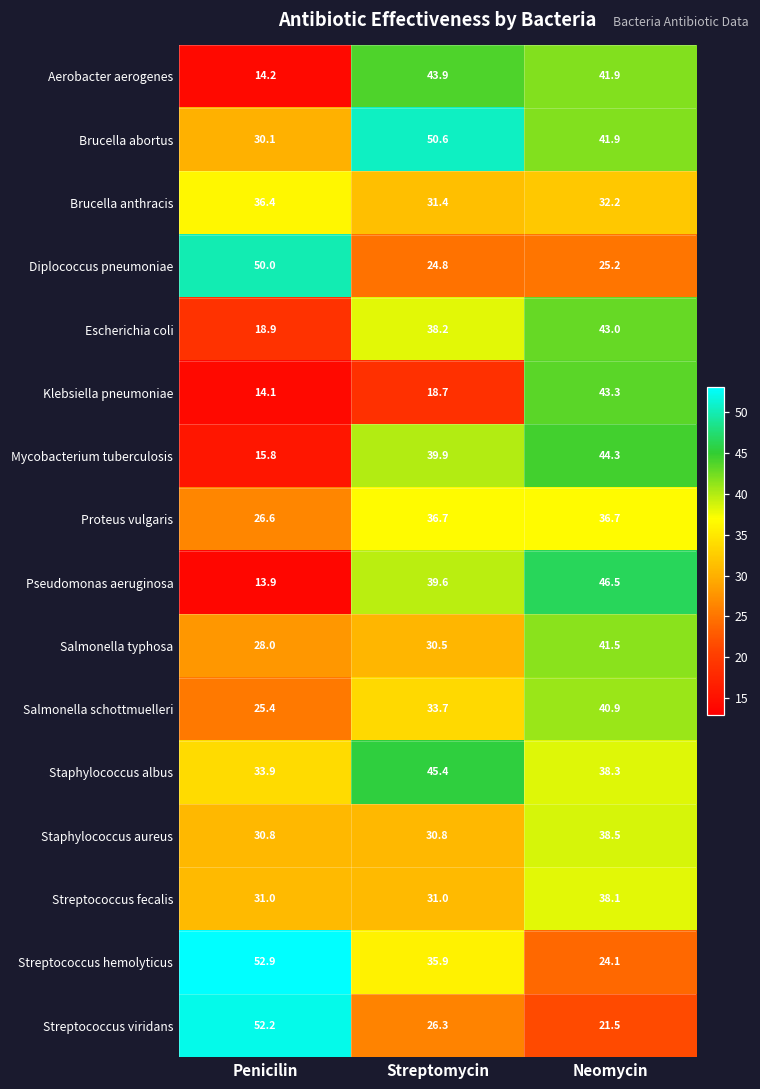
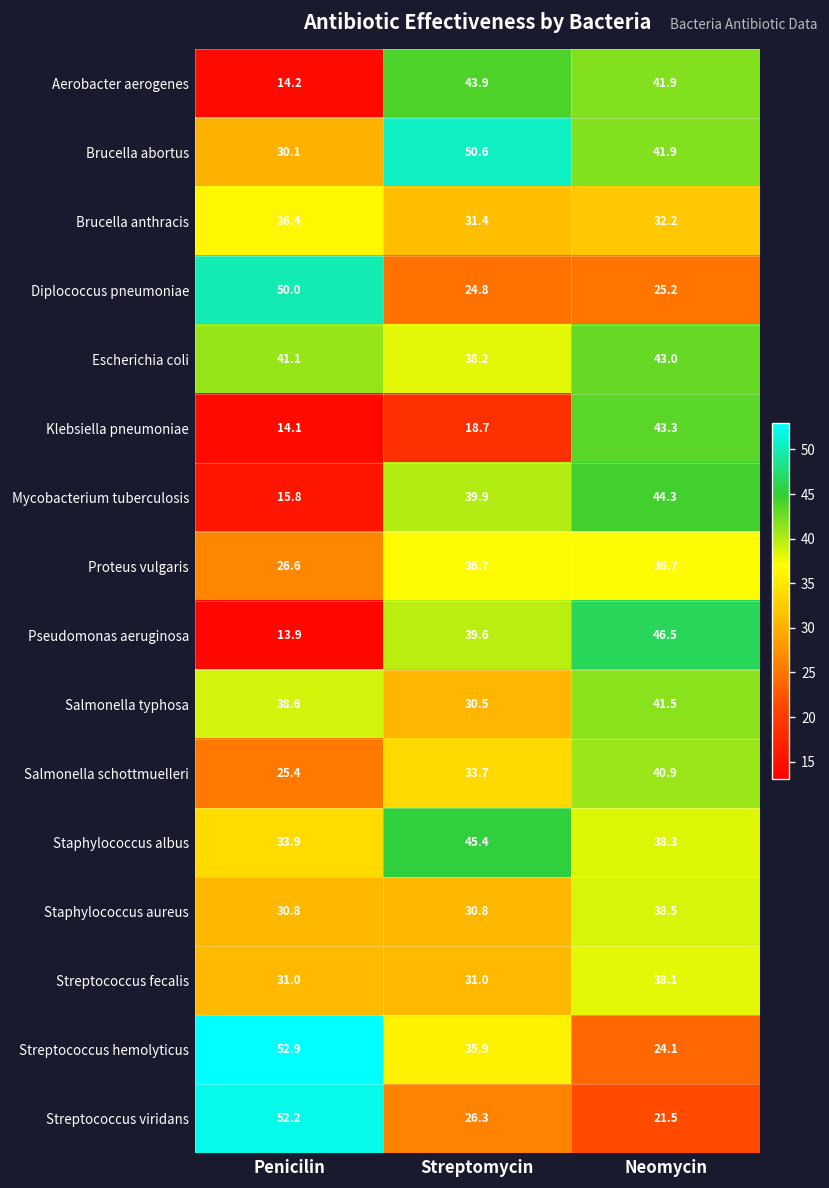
  {
    "Aerobacter aerogenes": {
      "Penicilin": 14.2,
      "Streptomycin": 43.9,
      "Neomycin": 41.9
    },
    "Brucella abortus": {
      "Penicilin": 30.1,
      "Streptomycin": 50.6,
      "Neomycin": 41.9
    },
    "Brucella anthracis": {
      "Penicilin": 36.4,
      "Streptomycin": 31.4,
      "Neomycin": 32.2
    },
    "Diplococcus pneumoniae": {
      "Penicilin": 50.0,
      "Streptomycin": 24.8,
      "Neomycin": 25.2
    },
    "Escherichia coli": {
-     "Penicilin": 18.9,
+     "Penicilin": 41.1,
      "Streptomycin": 38.2,
      "Neomycin": 43.0
    },
    "Klebsiella pneumoniae": {
      "Penicilin": 14.1,
      "Streptomycin": 18.7,
      "Neomycin": 43.3
    },
    "Mycobacterium tuberculosis": {
      "Penicilin": 15.8,
      "Streptomycin": 39.9,
      "Neomycin": 44.3
    },
    "Proteus vulgaris": {
      "Penicilin": 26.6,
      "Streptomycin": 36.7,
      "Neomycin": 36.7
    },
    "Pseudomonas aeruginosa": {
      "Penicilin": 13.9,
      "Streptomycin": 39.6,
      "Neomycin": 46.5
    },
    "Salmonella typhosa": {
-     "Penicilin": 28.0,
+     "Penicilin": 38.6,
      "Streptomycin": 30.5,
      "Neomycin": 41.5
    },
    "Salmonella schottmuelleri": {
      "Penicilin": 25.4,
      "Streptomycin": 33.7,
      "Neomycin": 40.9
    },
    "Staphylococcus albus": {
      "Penicilin": 33.9,
      "Streptomycin": 45.4,
      "Neomycin": 38.3
    },
    "Staphylococcus aureus": {
      "Penicilin": 30.8,
      "Streptomycin": 30.8,
      "Neomycin": 38.5
    },
    "Streptococcus fecalis": {
      "Penicilin": 31.0,
      "Streptomycin": 31.0,
      "Neomycin": 38.1
    },
    "Streptococcus hemolyticus": {
      "Penicilin": 52.9,
      "Streptomycin": 35.9,
      "Neomycin": 24.1
    },
    "Streptococcus viridans": {
      "Penicilin": 52.2,
      "Streptomycin": 26.3,
      "Neomycin": 21.5
    }
  }
